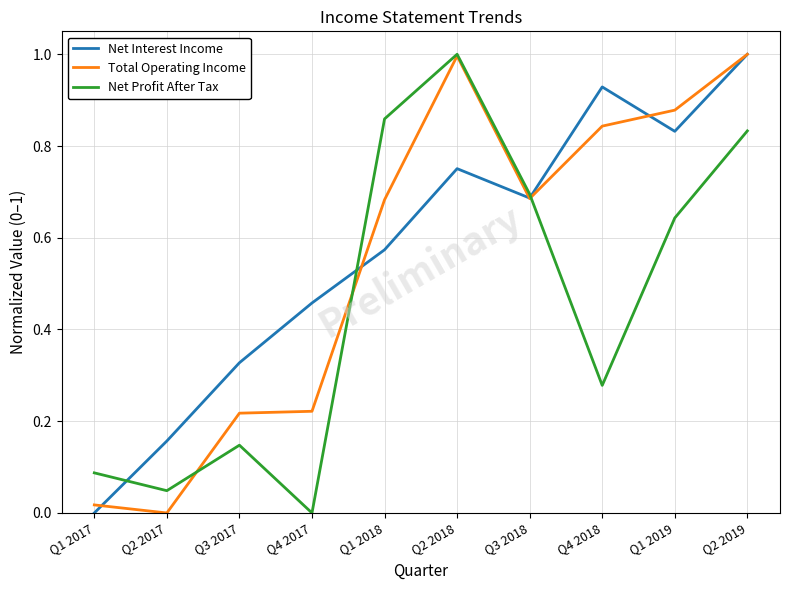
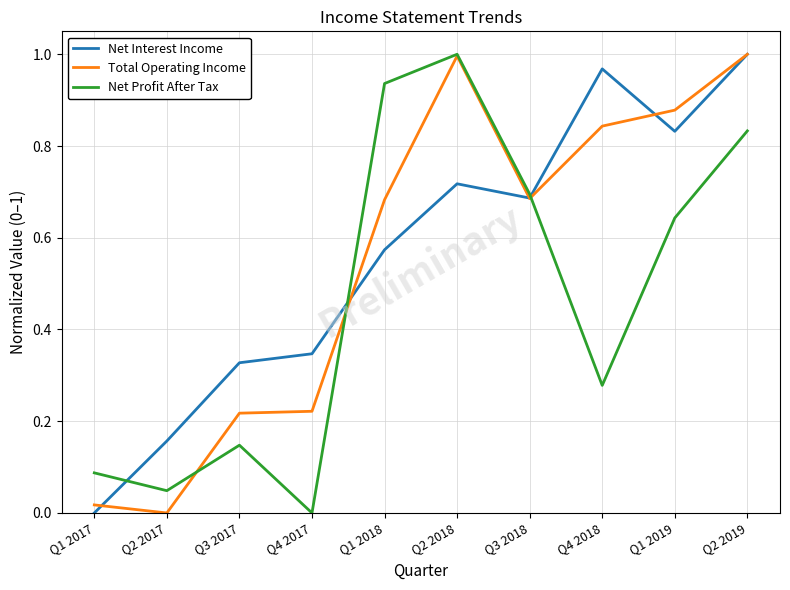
  {
    "Net Interest Income": {
      "Q1 2017": 0.00,
      "Q2 2017": 0.16,
      "Q3 2017": 0.33,
-     "Q4 2017": 0.46,
+     "Q4 2017": 0.35,
      "Q1 2018": 0.57,
-     "Q2 2018": 0.75,
-     "Q4 2018": 0.93,
+     "Q2 2018": 0.72,
+     "Q4 2018": 0.97,
      "Q1 2019": 0.83
    },
    "Total Operating Income": {
      "Q1 2017": 0.02,
      "Q2 2017": 0.00,
      "Q3 2017": 0.22,
      "Q4 2017": 0.22,
      "Q1 2018": 0.68,
      "Q4 2018": 0.84,
      "Q1 2019": 0.88
    },
    "Net Profit After Tax": {
      "Q1 2017": 0.09,
      "Q2 2017": 0.05,
      "Q3 2017": 0.15,
      "Q4 2017": 0.00,
-     "Q1 2018": 0.86,
+     "Q1 2018": 0.94,
      "Q3 2018": 0.70,
      "Q4 2018": 0.28,
      "Q1 2019": 0.64,
      "Q2 2019": 0.83
    }
  }
